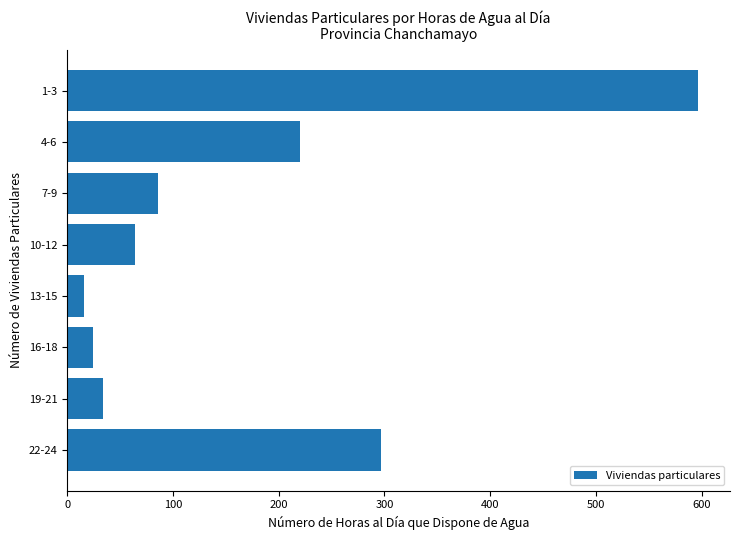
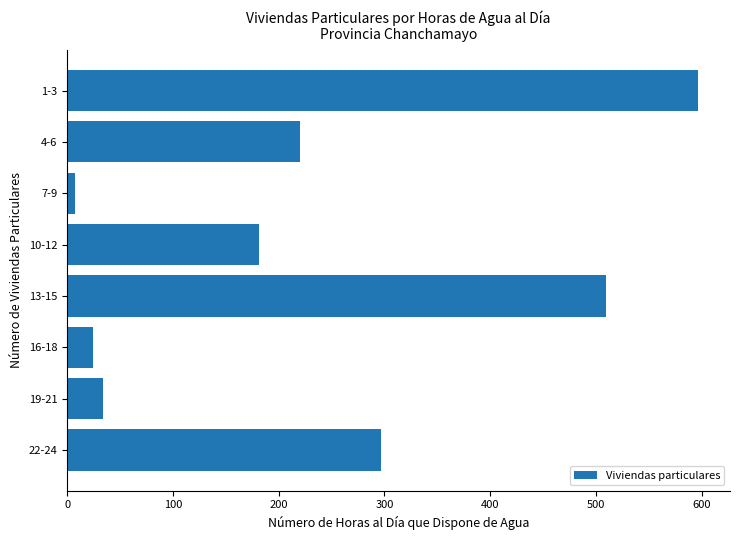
  {
    "1-3": 597,
    "4-6": 220,
-   "7-9": 86,
-   "10-12": 64,
-   "13-15": 16,
+   "7-9": 7,
+   "10-12": 181,
+   "13-15": 510,
    "16-18": 24,
    "19-21": 34,
    "22-24": 297
  }
